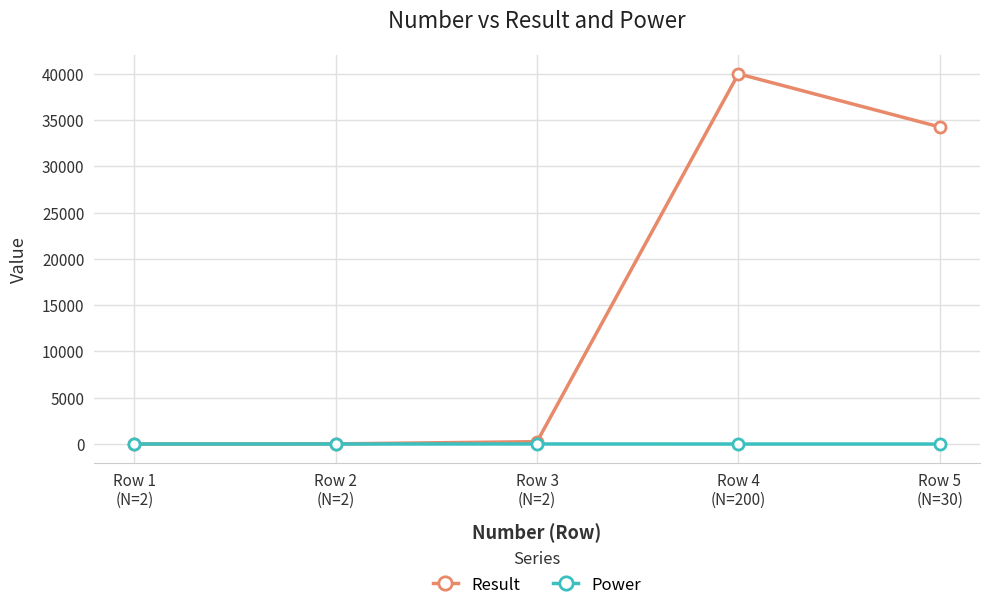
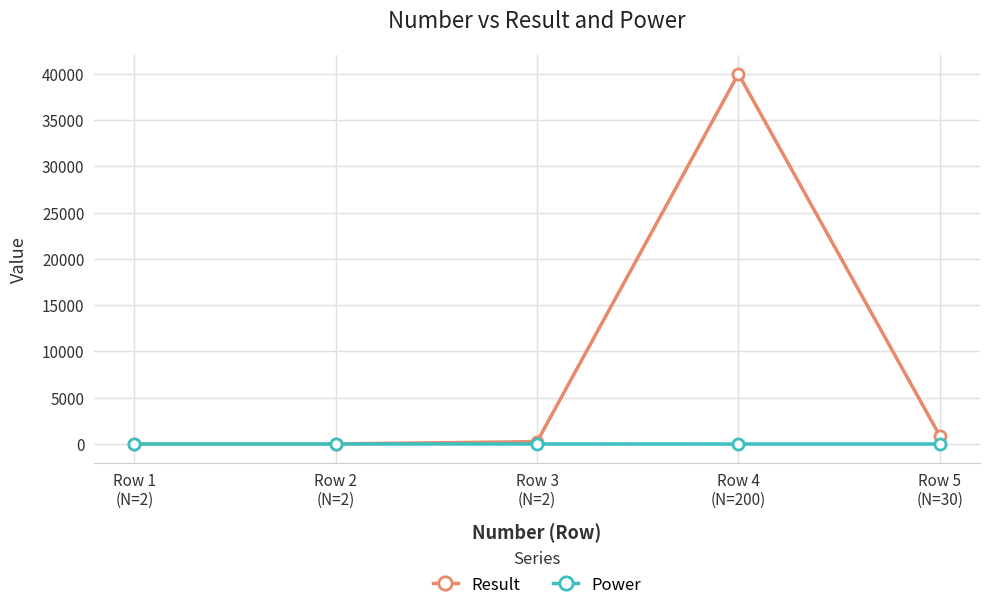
  {
    "Result": {
      "Row 4 (N=200)": 40000,
-     "Row 5 (N=30)": 34000
+     "Row 5 (N=30)": 1000
    },
    "Power": {
      "Row 4 (N=200)": 0,
      "Row 5 (N=30)": 0
    }
  }
